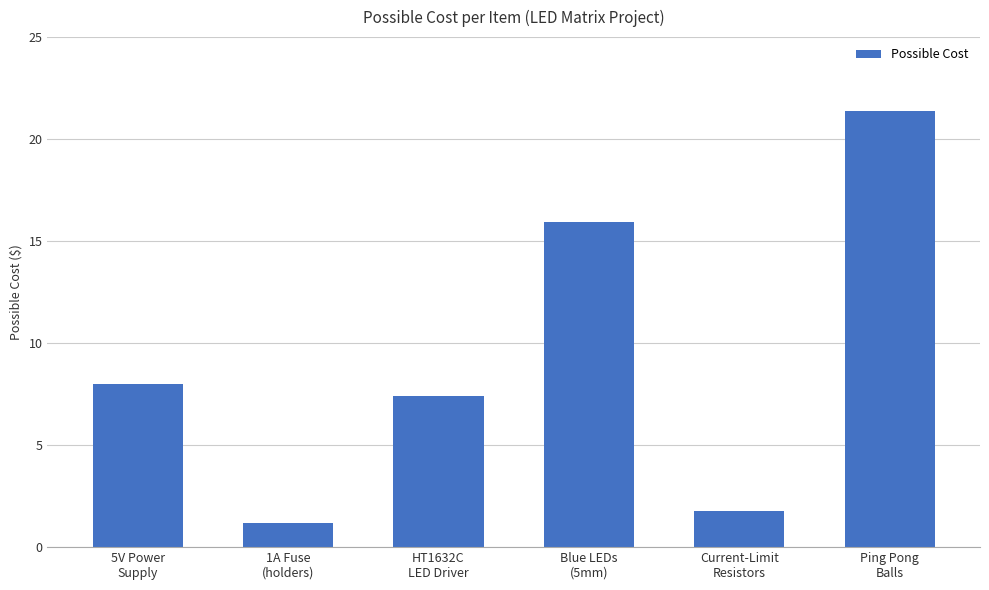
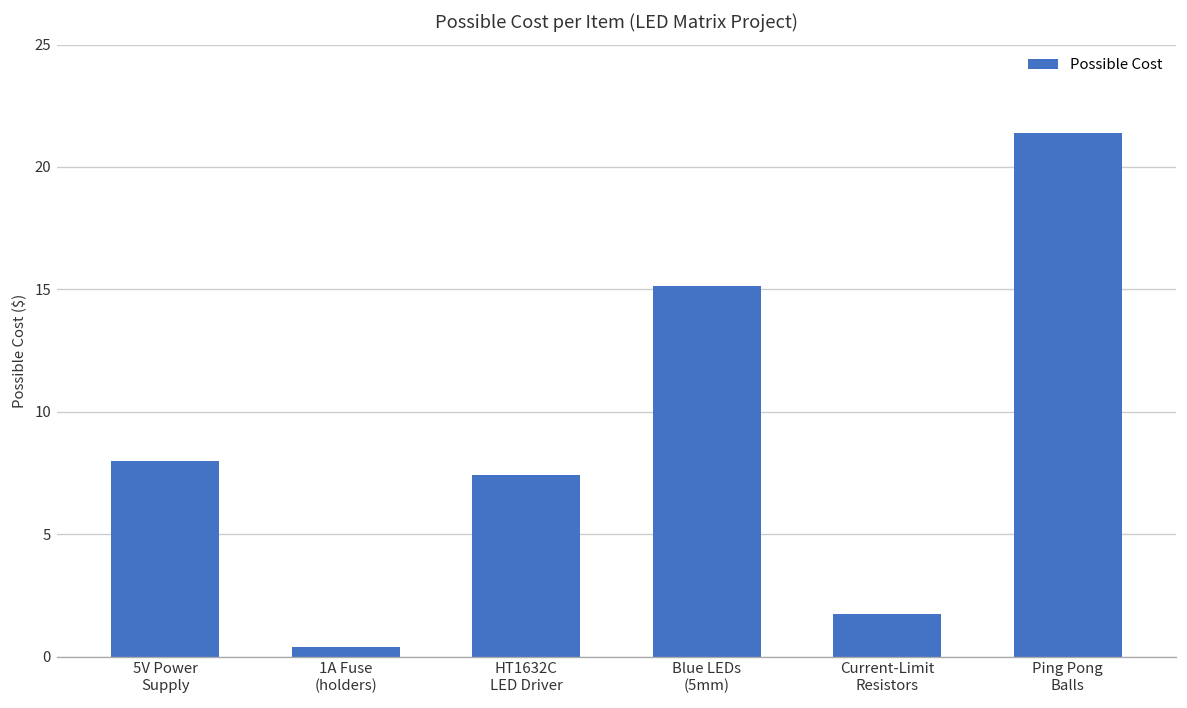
  {
    "5V Power Supply": 8.0,
-   "1A Fuse (holders)": 1.2,
+   "1A Fuse (holders)": 0.4,
    "HT1632C LED Driver": 7.4,
-   "Blue LEDs (5mm)": 16.0,
+   "Blue LEDs (5mm)": 15.1,
    "Current-Limit Resistors": 1.8,
    "Ping Pong Balls": 21.4
  }
